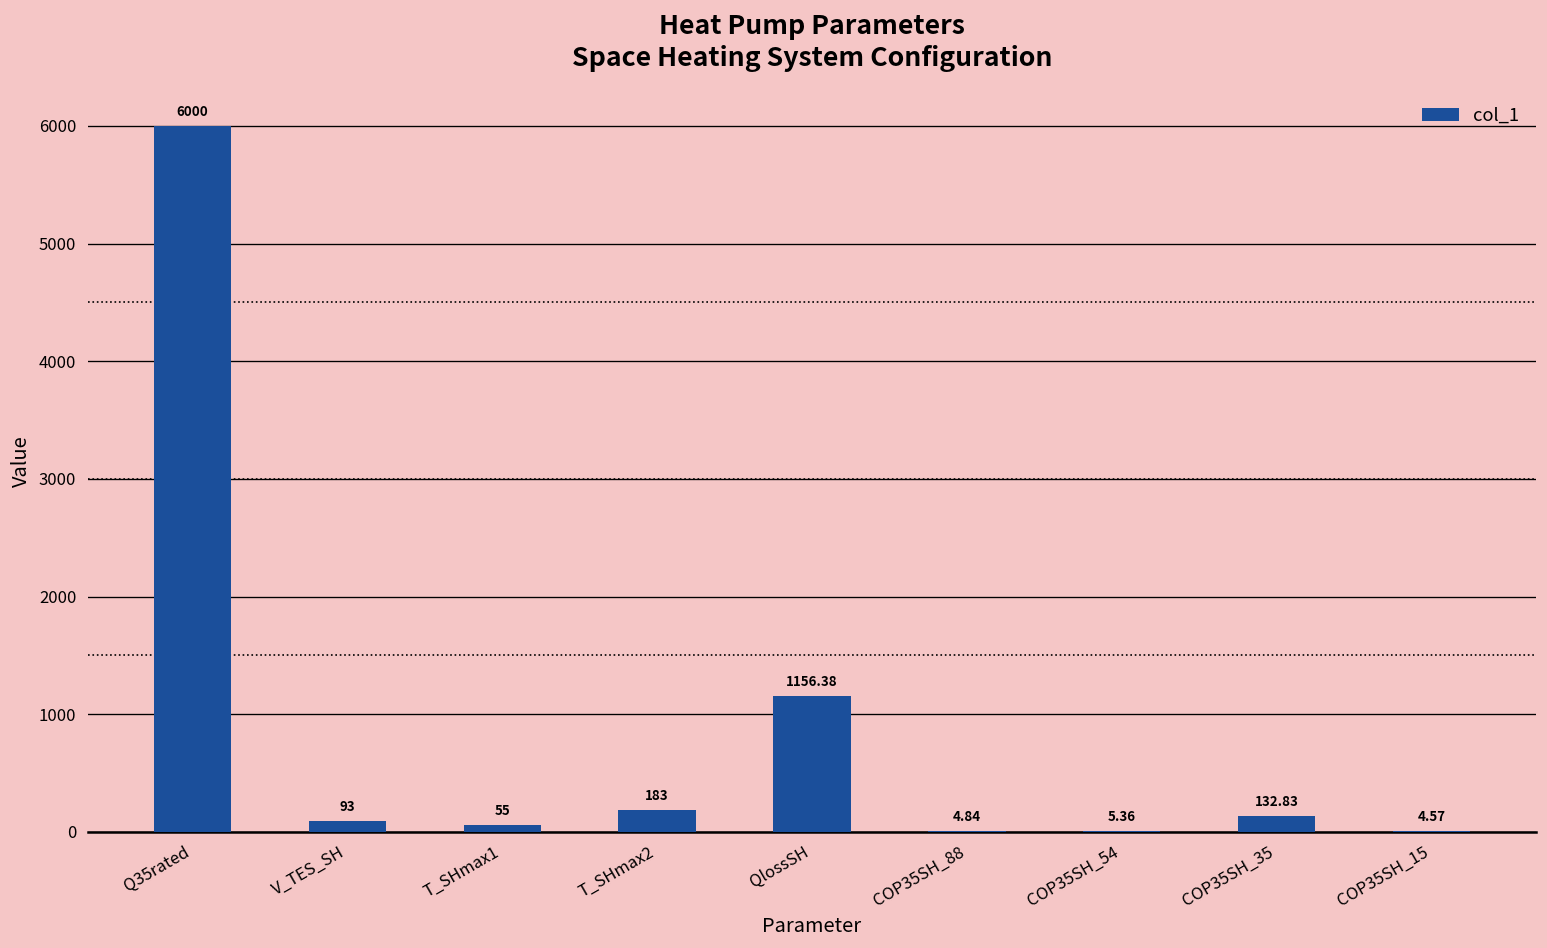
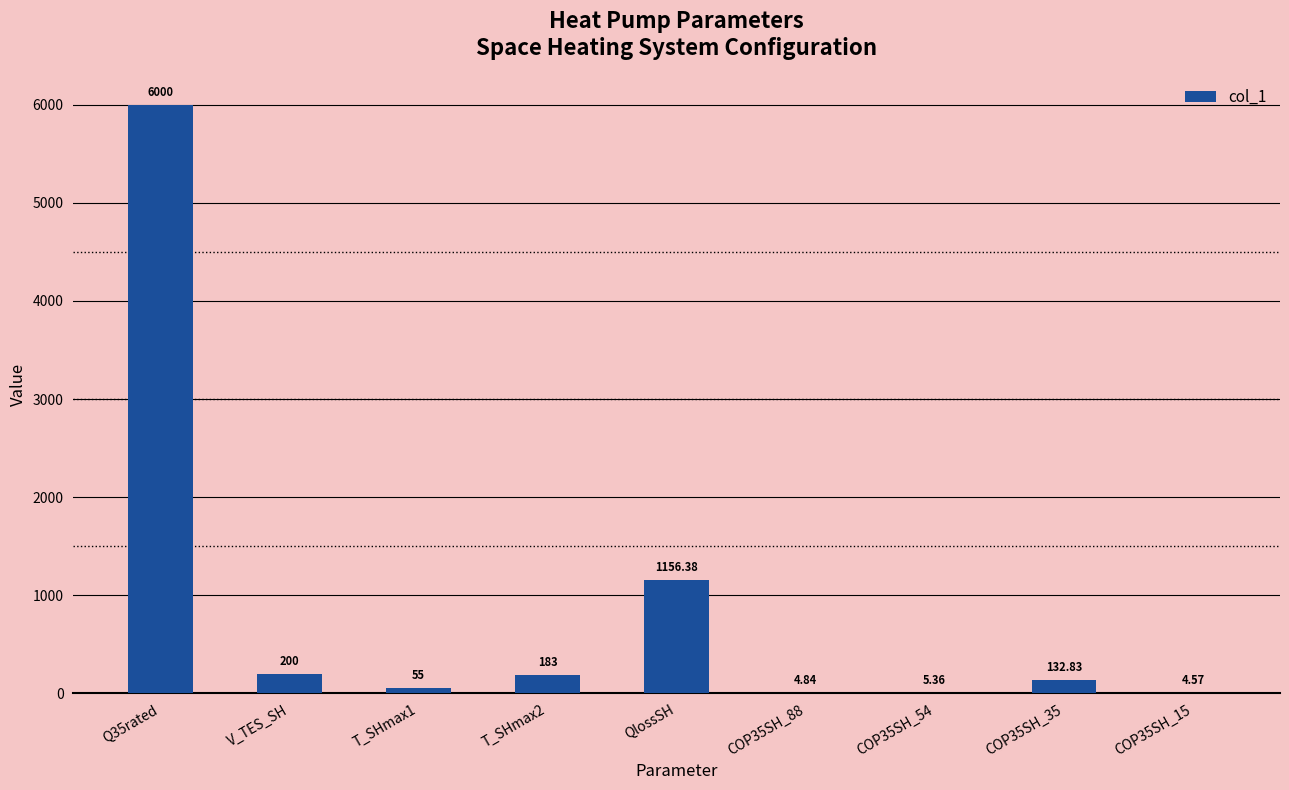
  {
    "Q35rated": 6000,
-   "V_TES_SH": 93,
+   "V_TES_SH": 200,
    "T_SHmax1": 55,
    "T_SHmax2": 183,
    "QlossSH": 1156.38,
    "COP35SH_88": 4.84,
    "COP35SH_54": 5.36,
    "COP35SH_35": 132.83,
    "COP35SH_15": 4.57
  }
